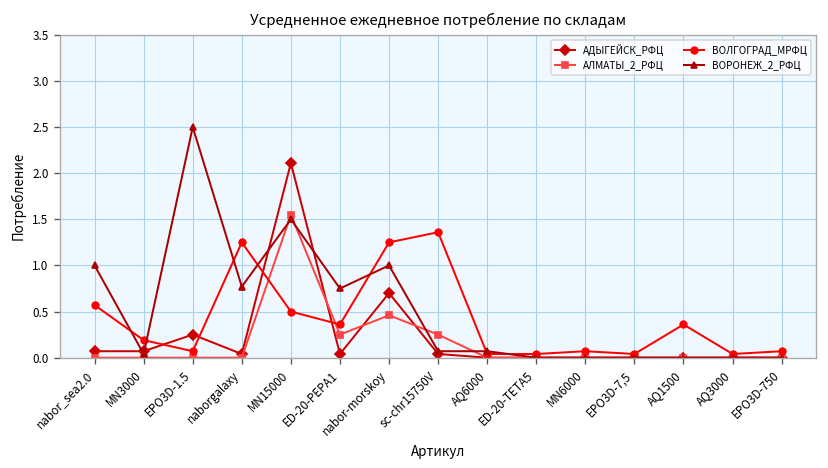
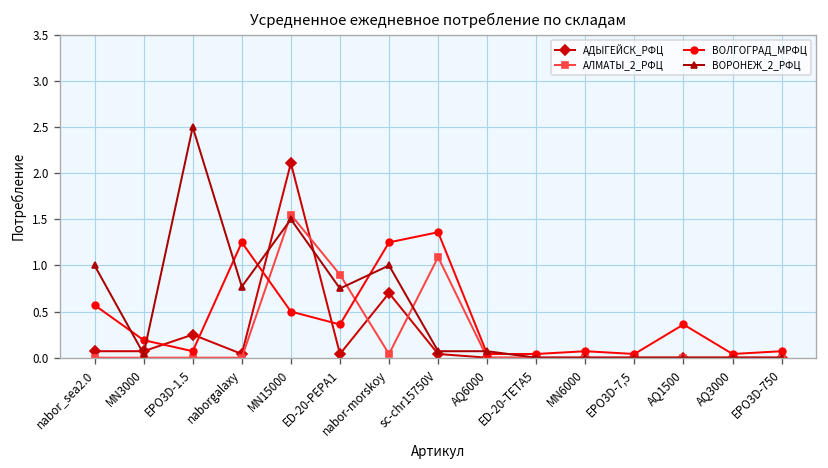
  {
    "АЛМАТЫ_2_РФЦ": {
      "nabor_sea2.0": 0.0,
      "MN3000": 0.0,
      "EPO3D-1.5": 0.0,
      "naborgalaxy": 0.0,
      "MN15000": 1.6,
-     "ED-20-PEPA1": 0.3,
-     "nabor-morskoy": 0.5,
-     "sc-chr15750V": 0.3
+     "ED-20-PEPA1": 0.9,
+     "nabor-morskoy": 0.0,
+     "sc-chr15750V": 1.1
    }
  }
